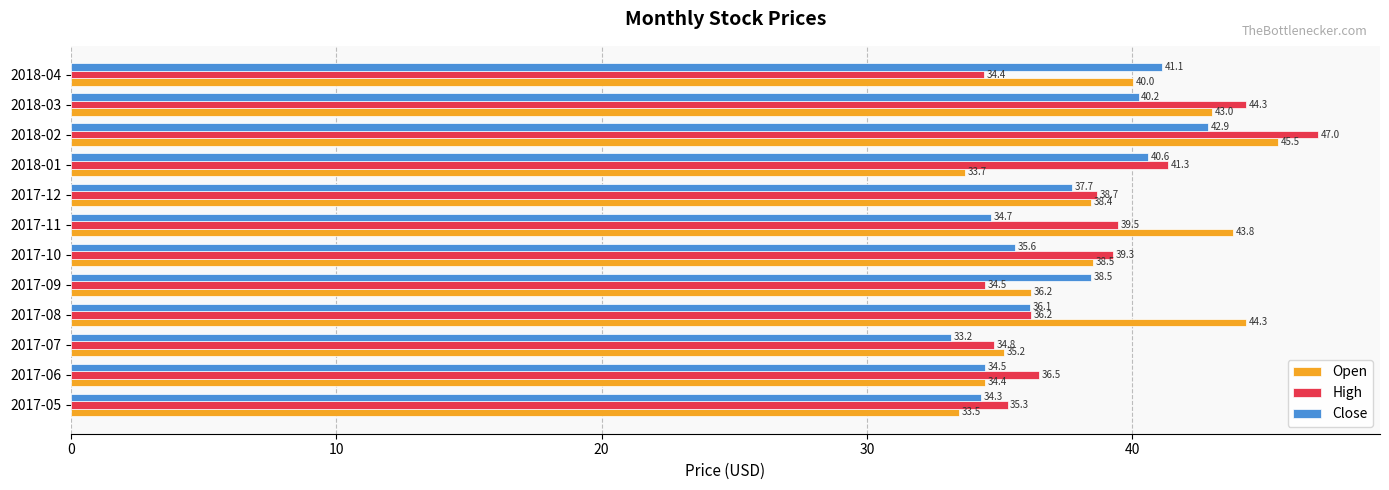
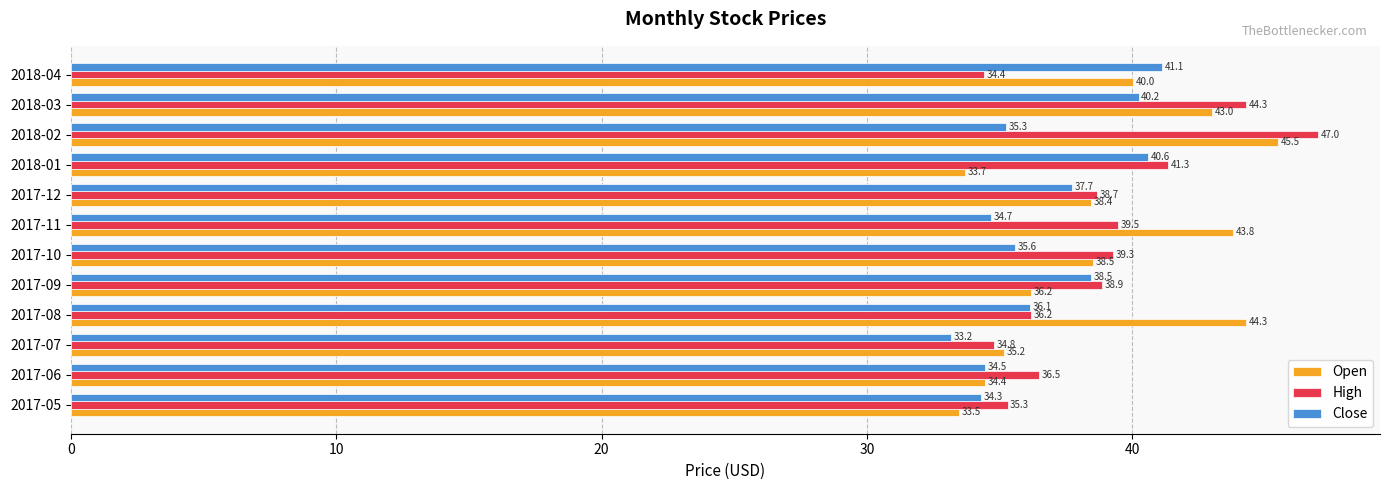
  {
    "Open": {
      "2018-04": 40.0,
      "2018-03": 43.0,
      "2018-02": 45.5,
      "2018-01": 33.7,
      "2017-11": 43.8,
      "2017-10": 38.5,
      "2017-09": 36.2,
      "2017-08": 44.3,
      "2017-07": 35.2,
      "2017-06": 34.4,
      "2017-05": 33.5
    },
    "High": {
      "2018-04": 34.4,
      "2018-03": 44.3,
      "2018-02": 47.0,
      "2018-01": 41.3,
      "2017-11": 39.5,
      "2017-10": 39.3,
-     "2017-09": 34.5,
+     "2017-09": 38.9,
      "2017-07": 34.8,
      "2017-06": 36.5,
      "2017-05": 35.3
    },
    "Close": {
      "2018-04": 41.1,
      "2018-03": 40.2,
-     "2018-02": 42.9,
+     "2018-02": 35.3,
      "2018-01": 40.6,
      "2017-12": 37.7,
      "2017-11": 34.7,
      "2017-10": 35.6,
      "2017-09": 38.5,
      "2017-07": 33.2,
      "2017-06": 34.5,
      "2017-05": 34.3
    }
  }
